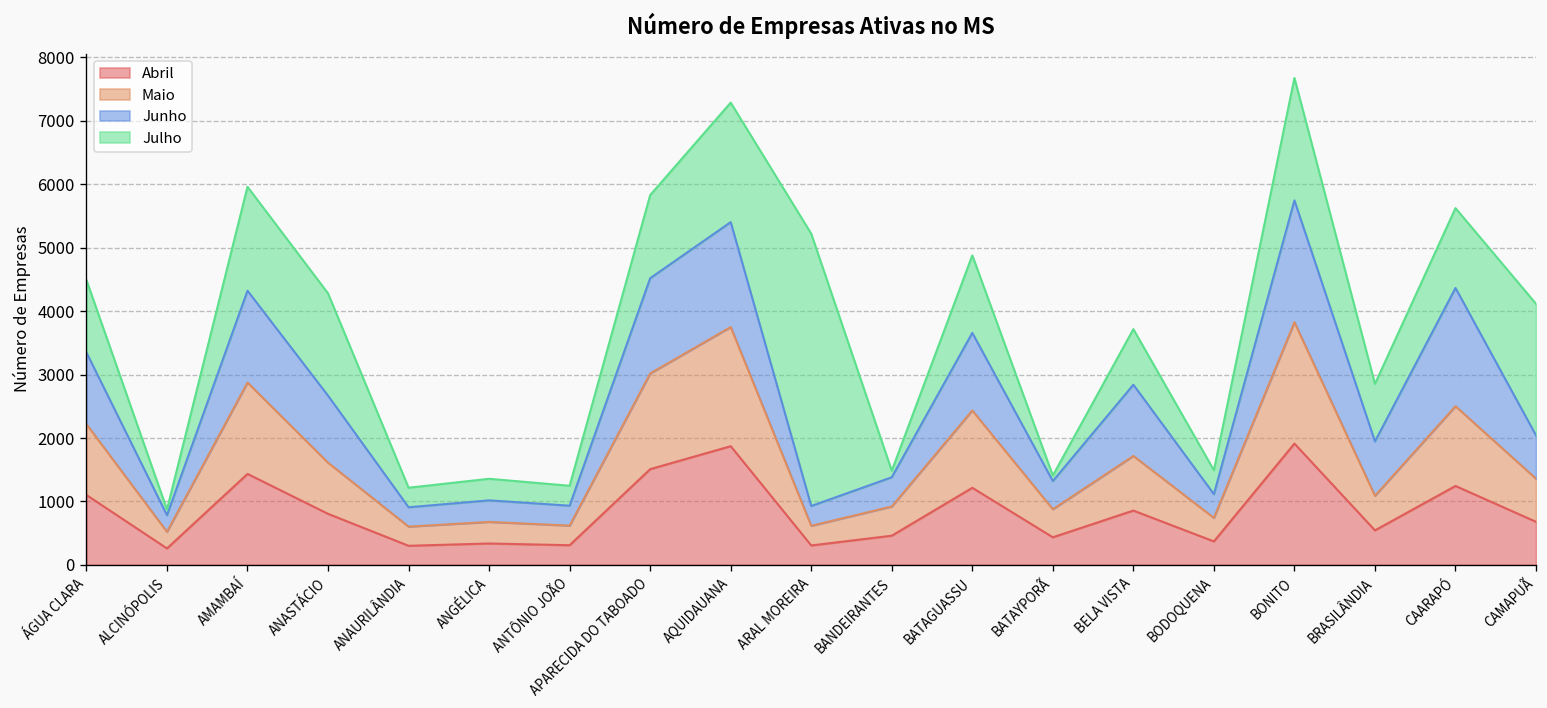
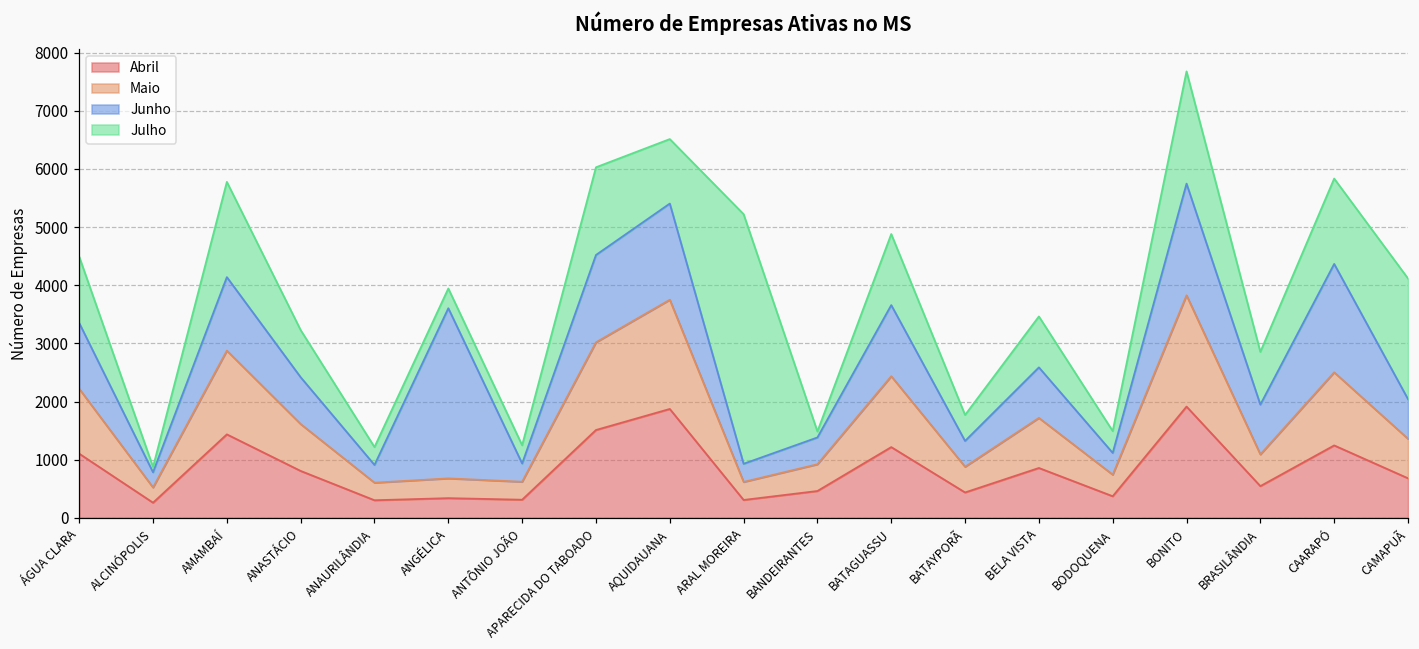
  {
    "Junho": {
      "ÁGUA CLARA": 1100,
      "ALCINÓPOLIS": 300,
-     "AMAMBAÍ": 1400,
-     "ANASTÁCIO": 1100,
+     "AMAMBAÍ": 1300,
+     "ANASTÁCIO": 800,
      "ANAURILÂNDIA": 300,
-     "ANGÉLICA": 300,
+     "ANGÉLICA": 2900,
      "ANTÔNIO JOÃO": 300,
      "APARECIDA DO TABOADO": 1500,
      "AQUIDAUANA": 1700,
      "ARAL MOREIRA": 300,
      "BANDEIRANTES": 500,
      "BATAGUASSU": 1200,
      "BATAYPORÃ": 400,
-     "BELA VISTA": 1100,
+     "BELA VISTA": 900,
      "BODOQUENA": 400,
      "BONITO": 1900,
      "BRASILÂNDIA": 900,
      "CAARAPÓ": 1900,
      "CAMAPUÃ": 700
    },
    "Julho": {
      "ÁGUA CLARA": 1100,
      "ALCINÓPOLIS": 100,
      "AMAMBAÍ": 1600,
-     "ANASTÁCIO": 1600,
+     "ANASTÁCIO": 800,
      "ANAURILÂNDIA": 300,
      "ANGÉLICA": 300,
      "ANTÔNIO JOÃO": 300,
-     "APARECIDA DO TABOADO": 1300,
-     "AQUIDAUANA": 1900,
+     "APARECIDA DO TABOADO": 1500,
+     "AQUIDAUANA": 1100,
      "ARAL MOREIRA": 4300,
      "BANDEIRANTES": 100,
      "BATAGUASSU": 1200,
-     "BATAYPORÃ": 100,
+     "BATAYPORÃ": 400,
      "BELA VISTA": 900,
      "BODOQUENA": 400,
      "BONITO": 1900,
      "BRASILÂNDIA": 900,
-     "CAARAPÓ": 1300,
+     "CAARAPÓ": 1500,
      "CAMAPUÃ": 2100
    }
  }
